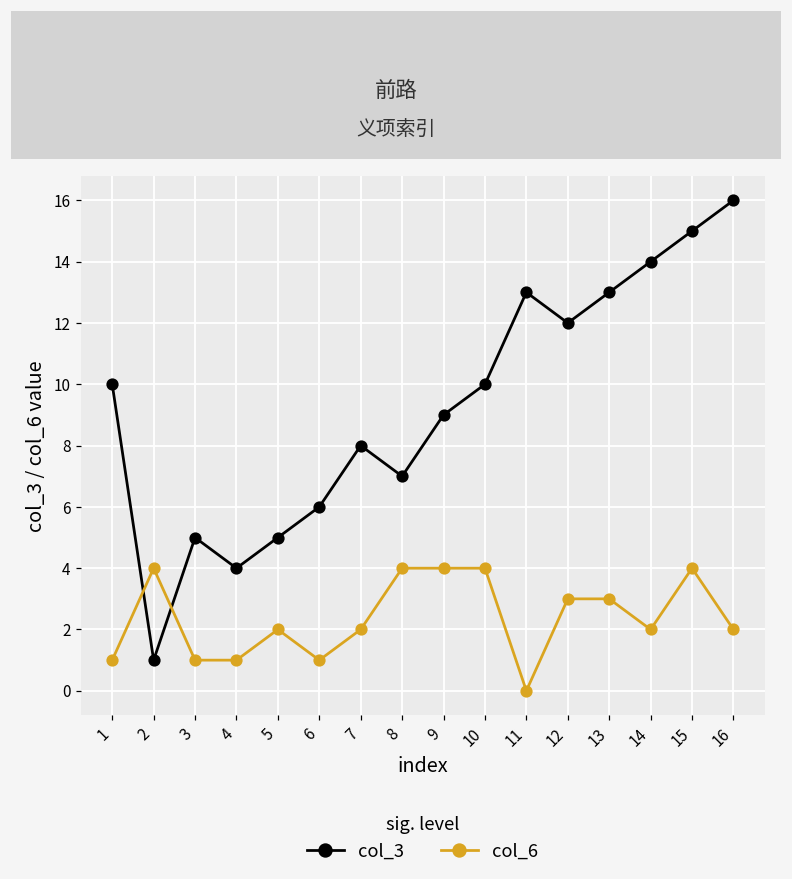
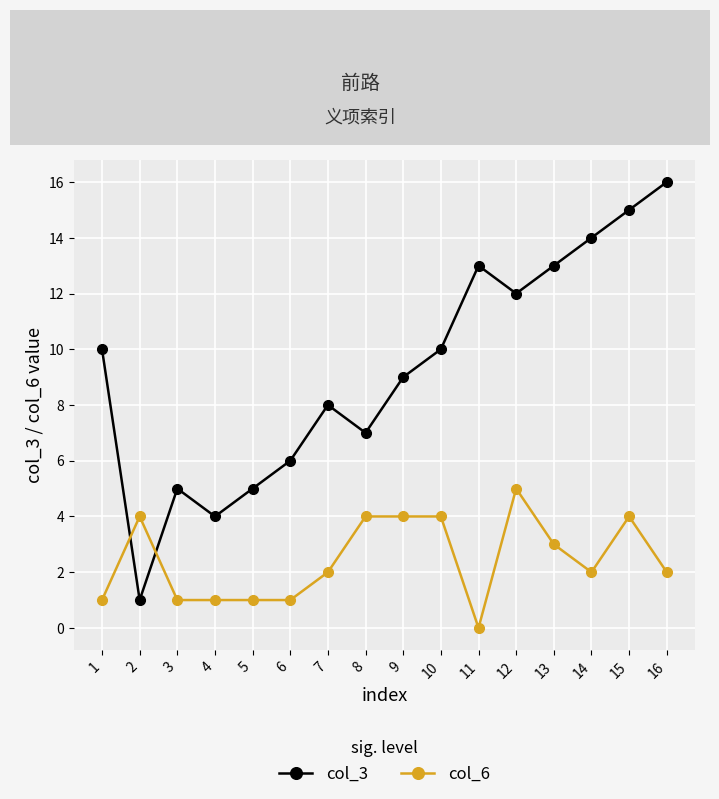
  {
    "col_3": {
      "1": 10,
      "2": 1,
      "3": 5,
      "4": 4,
      "5": 5,
      "6": 6,
      "7": 8,
      "8": 7,
      "9": 9,
      "10": 10,
      "11": 13,
      "12": 12,
      "13": 13,
      "14": 14,
      "15": 15,
      "16": 16
    },
    "col_6": {
      "1": 1,
      "2": 4,
      "3": 1,
      "4": 1,
-     "5": 2,
+     "5": 1,
      "6": 1,
      "7": 2,
      "8": 4,
      "9": 4,
      "10": 4,
      "11": 0,
-     "12": 3,
+     "12": 5,
      "13": 3,
      "14": 2,
      "15": 4,
      "16": 2
    }
  }
